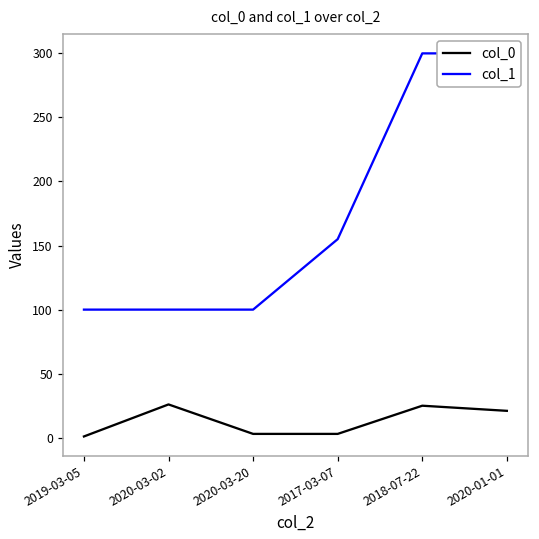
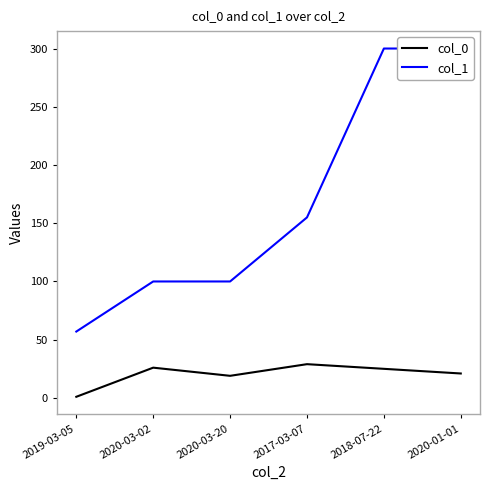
  {
    "col_0": {
      "2019-03-05": 1,
      "2020-03-02": 26,
-     "2020-03-20": 3,
-     "2017-03-07": 3,
+     "2020-03-20": 19,
+     "2017-03-07": 29,
      "2018-07-22": 25,
      "2020-01-01": 21
    },
    "col_1": {
-     "2019-03-05": 100,
+     "2019-03-05": 57,
      "2020-03-02": 100,
      "2020-03-20": 100,
      "2017-03-07": 155,
      "2018-07-22": 300
    }
  }
